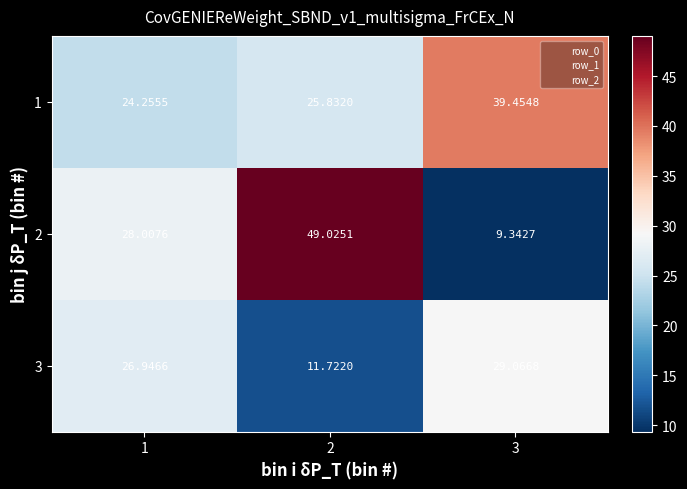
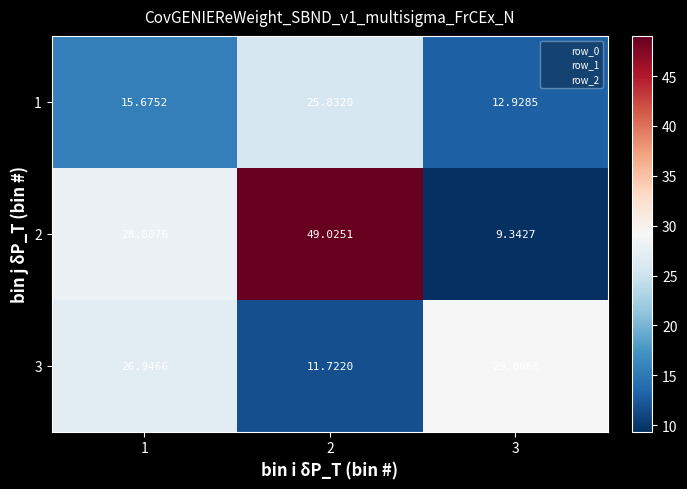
  {
    "1": {
-     "1": 24.2555,
-     "3": 39.4548
+     "1": 15.6752,
+     "3": 12.9285
    },
    "2": {
      "2": 49.0251,
      "3": 9.3427
    },
    "3": {
      "2": 11.7220
    }
  }
